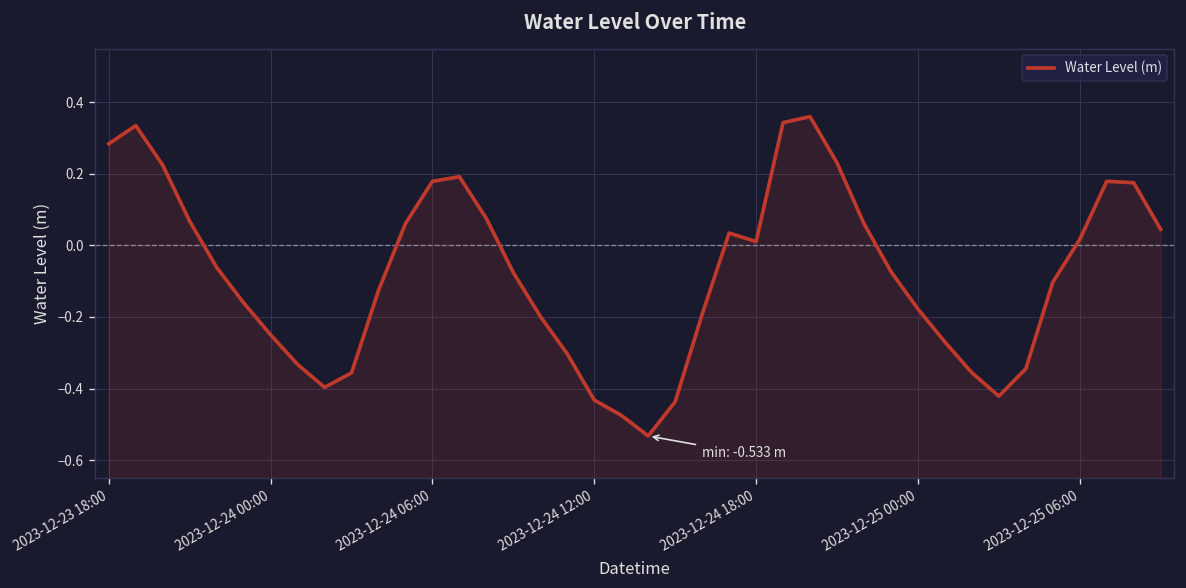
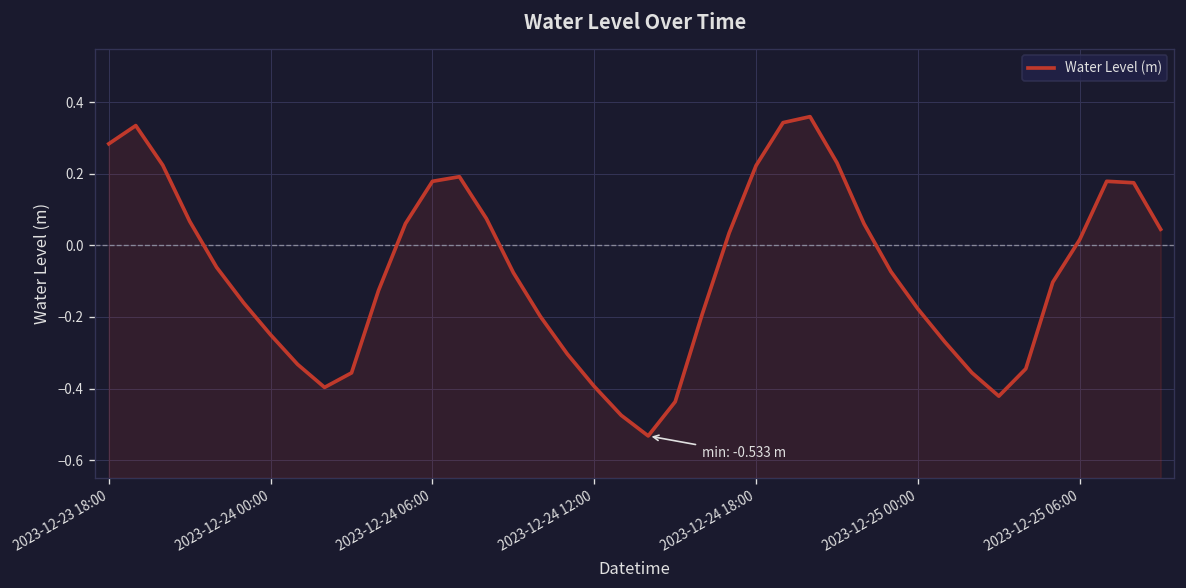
  {
    "2023-12-23 18:00": 0.28,
    "2023-12-24 00:00": -0.25,
    "2023-12-24 06:00": 0.18,
-   "2023-12-24 12:00": -0.43,
-   "2023-12-24 18:00": 0.01,
+   "2023-12-24 12:00": -0.39,
+   "2023-12-24 18:00": 0.22,
    "2023-12-25 00:00": -0.18,
    "2023-12-25 06:00": 0.02
  }
